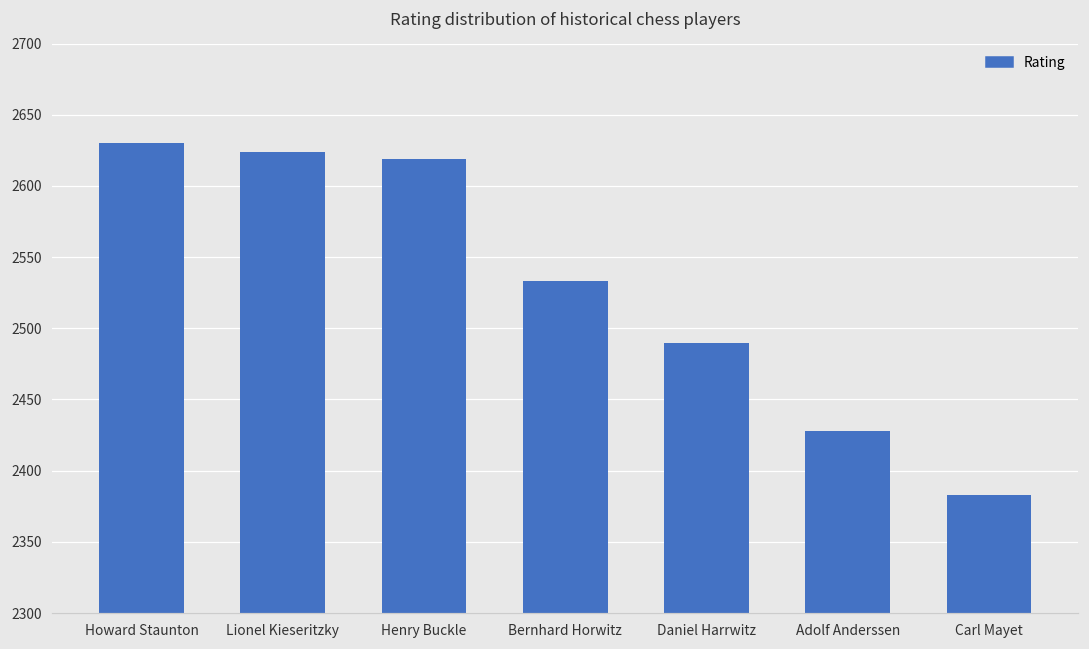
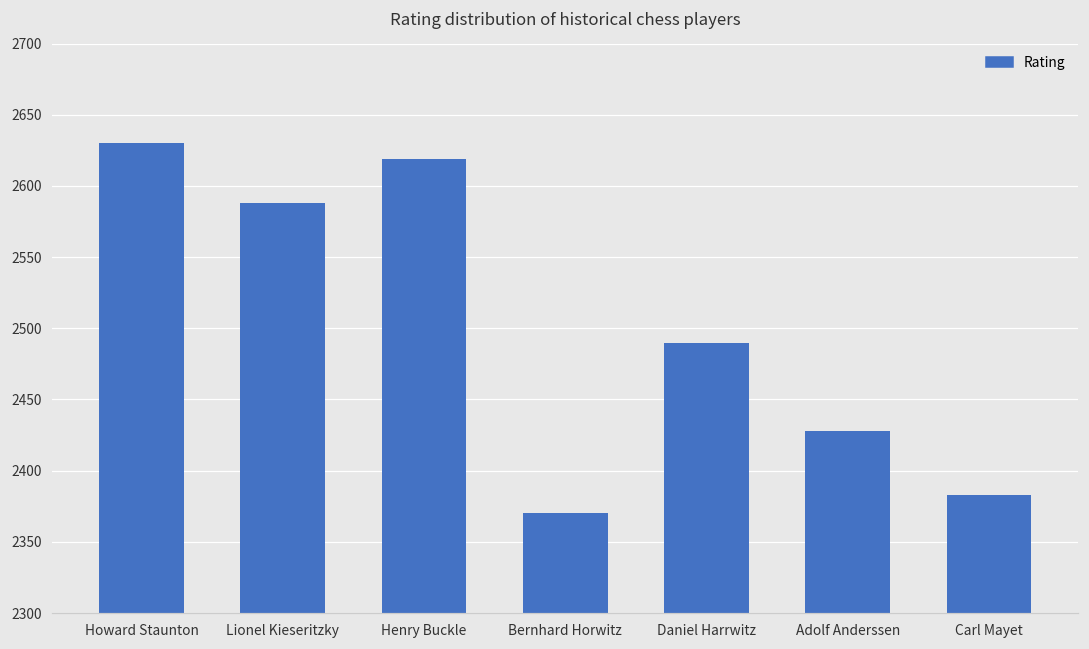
  {
    "Howard Staunton": 2630,
-   "Lionel Kieseritzky": 2624,
+   "Lionel Kieseritzky": 2588,
    "Henry Buckle": 2619,
-   "Bernhard Horwitz": 2533,
+   "Bernhard Horwitz": 2370,
    "Daniel Harrwitz": 2490,
    "Adolf Anderssen": 2428,
    "Carl Mayet": 2383
  }
